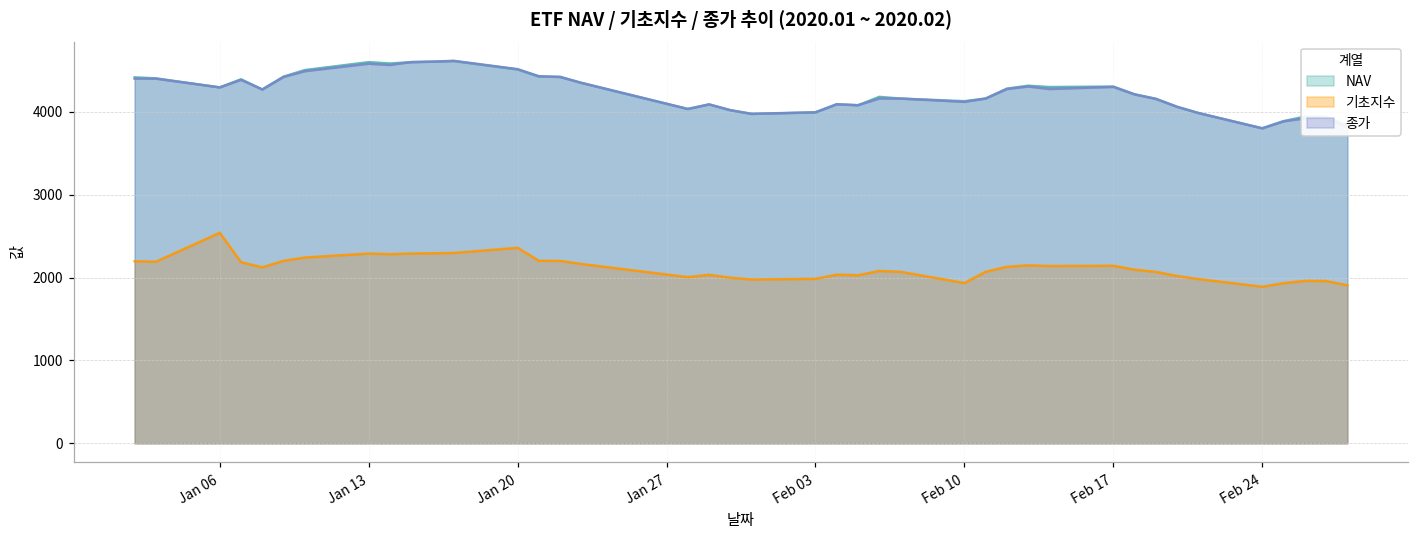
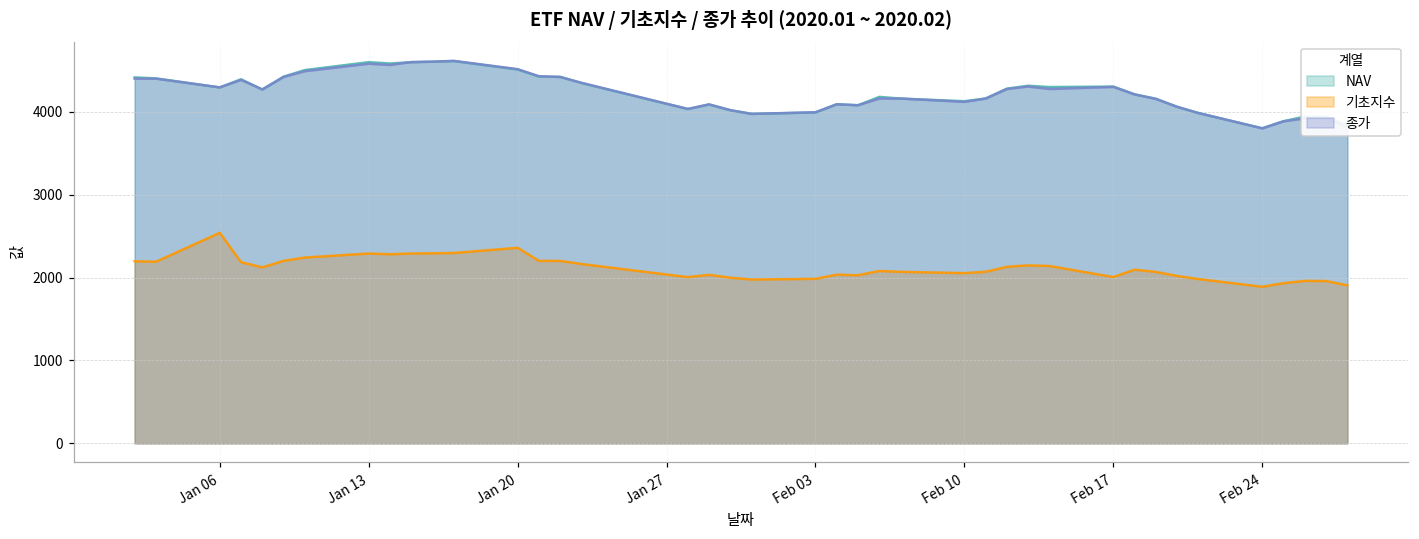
  {
    "기초지수": {
      "Jan 06": 2500,
      "Jan 13": 2300,
      "Jan 20": 2400,
      "Feb 03": 2000,
-     "Feb 10": 1900,
-     "Feb 17": 2100,
+     "Feb 10": 2100,
+     "Feb 17": 2000,
      "Feb 24": 1900
    }
  }
